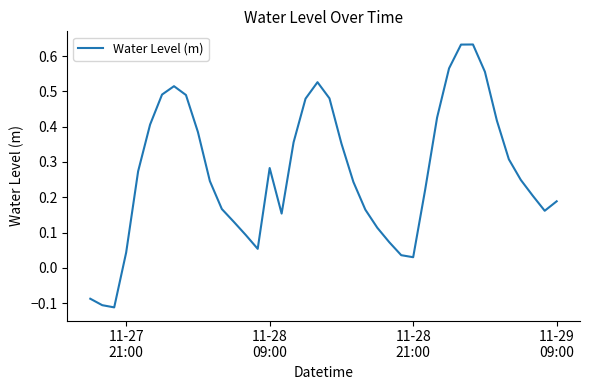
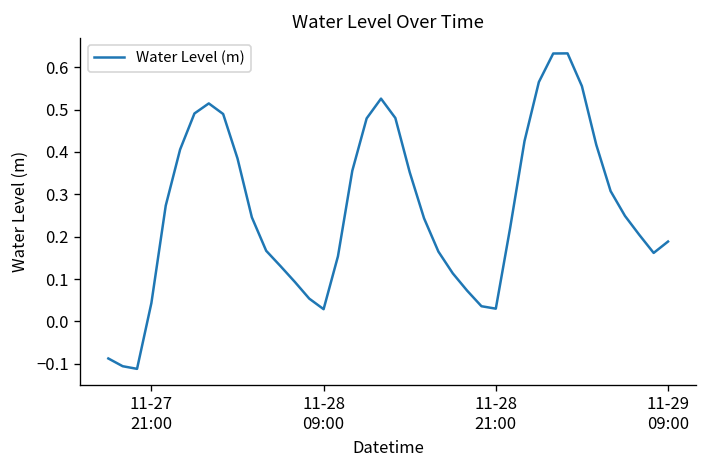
  {
    "11-27 21:00": 0.04,
-   "11-28 09:00": 0.28,
+   "11-28 09:00": 0.03,
    "11-28 21:00": 0.03,
    "11-29 09:00": 0.19
  }
